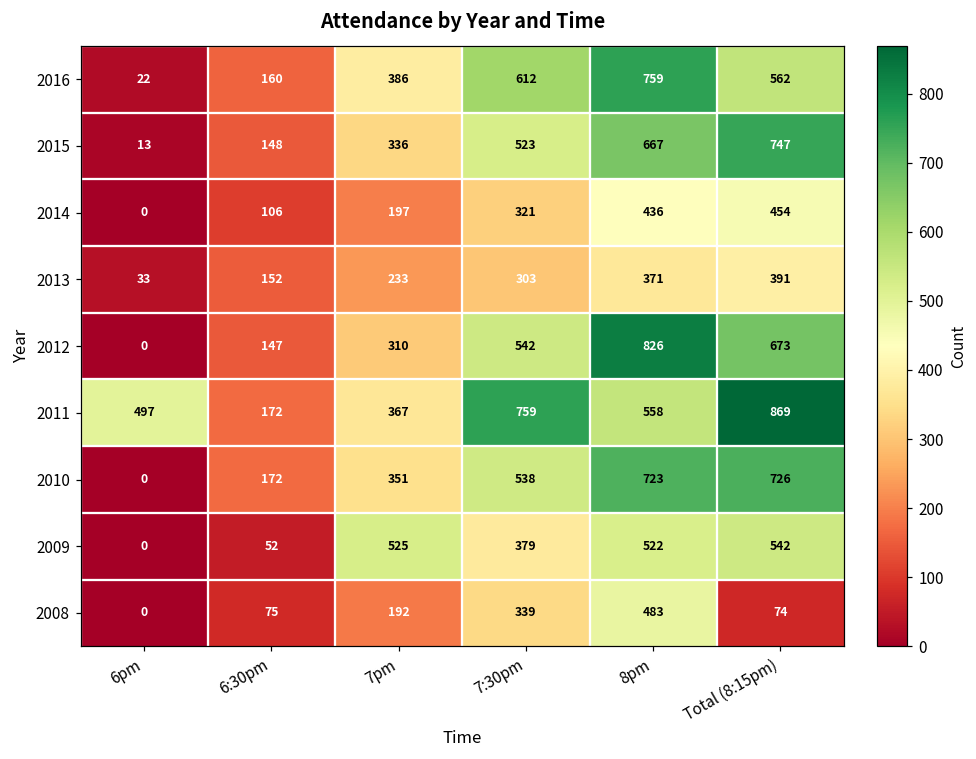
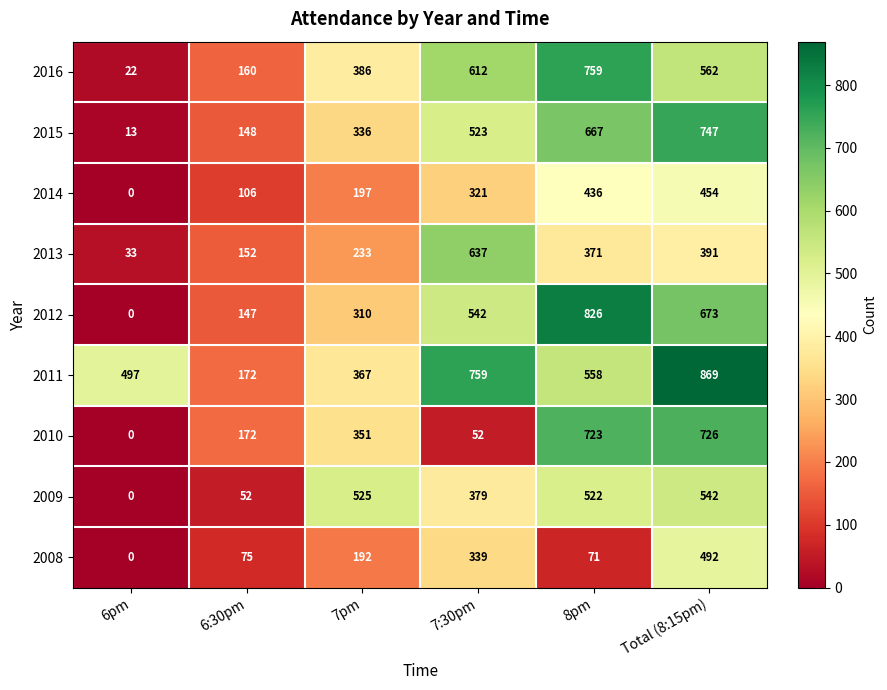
  {
    "2016": {
      "6pm": 22,
      "6:30pm": 160,
      "7pm": 386,
      "7:30pm": 612,
      "8pm": 759,
      "Total (8:15pm)": 562
    },
    "2015": {
      "6pm": 13,
      "6:30pm": 148,
      "7pm": 336,
      "7:30pm": 523,
      "8pm": 667,
      "Total (8:15pm)": 747
    },
    "2014": {
      "6pm": 0,
      "6:30pm": 106,
      "7pm": 197,
      "7:30pm": 321,
      "8pm": 436,
      "Total (8:15pm)": 454
    },
    "2013": {
      "6pm": 33,
      "6:30pm": 152,
      "7pm": 233,
-     "7:30pm": 303,
+     "7:30pm": 637,
      "8pm": 371,
      "Total (8:15pm)": 391
    },
    "2012": {
      "6pm": 0,
      "6:30pm": 147,
      "7pm": 310,
      "7:30pm": 542,
      "8pm": 826,
      "Total (8:15pm)": 673
    },
    "2011": {
      "6pm": 497,
      "6:30pm": 172,
      "7pm": 367,
      "7:30pm": 759,
      "8pm": 558,
      "Total (8:15pm)": 869
    },
    "2010": {
      "6pm": 0,
      "6:30pm": 172,
      "7pm": 351,
-     "7:30pm": 538,
+     "7:30pm": 52,
      "8pm": 723,
      "Total (8:15pm)": 726
    },
    "2009": {
      "6pm": 0,
      "6:30pm": 52,
      "7pm": 525,
      "7:30pm": 379,
      "8pm": 522,
      "Total (8:15pm)": 542
    },
    "2008": {
      "6pm": 0,
      "6:30pm": 75,
      "7pm": 192,
      "7:30pm": 339,
-     "8pm": 483,
-     "Total (8:15pm)": 74
+     "8pm": 71,
+     "Total (8:15pm)": 492
    }
  }
